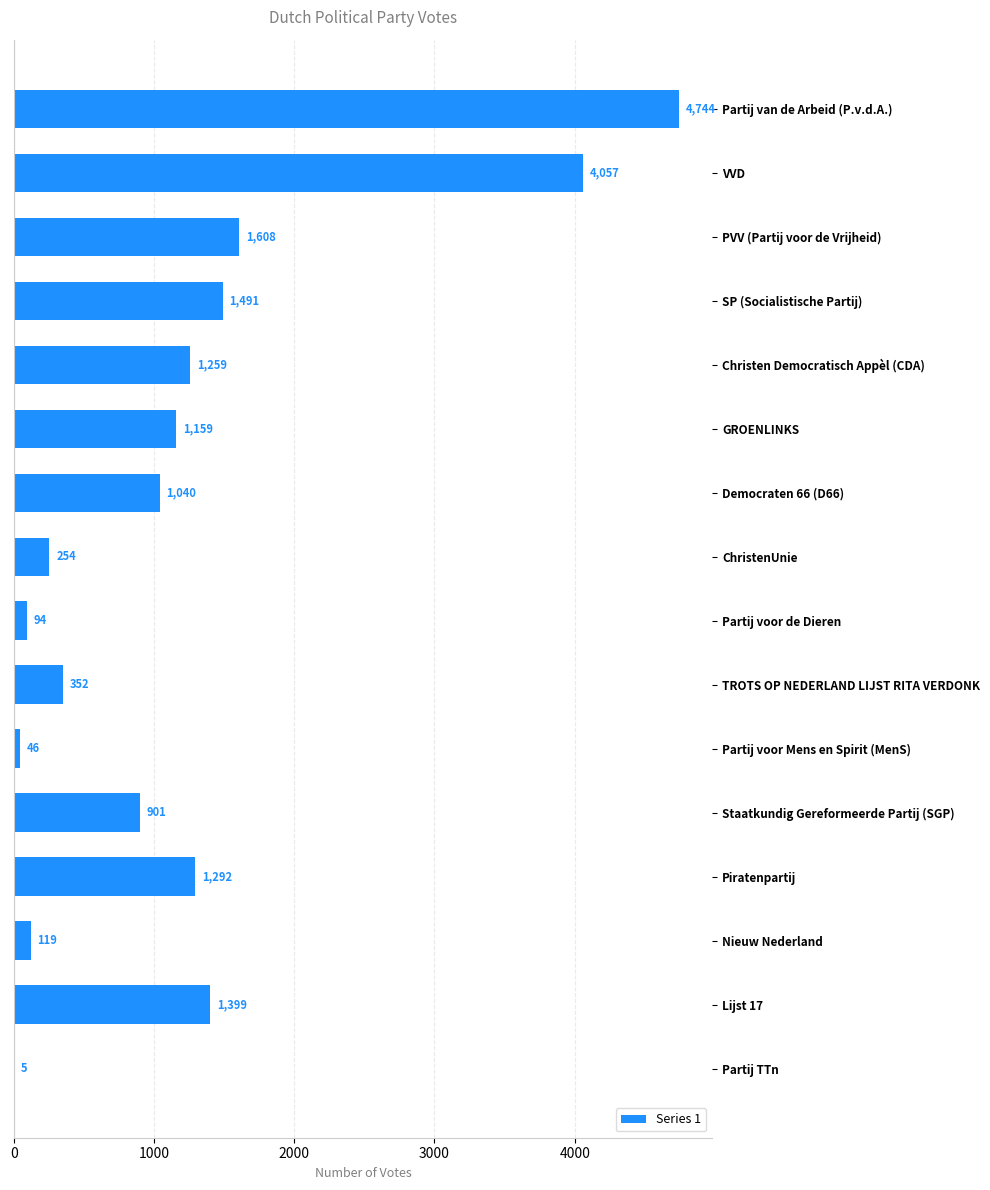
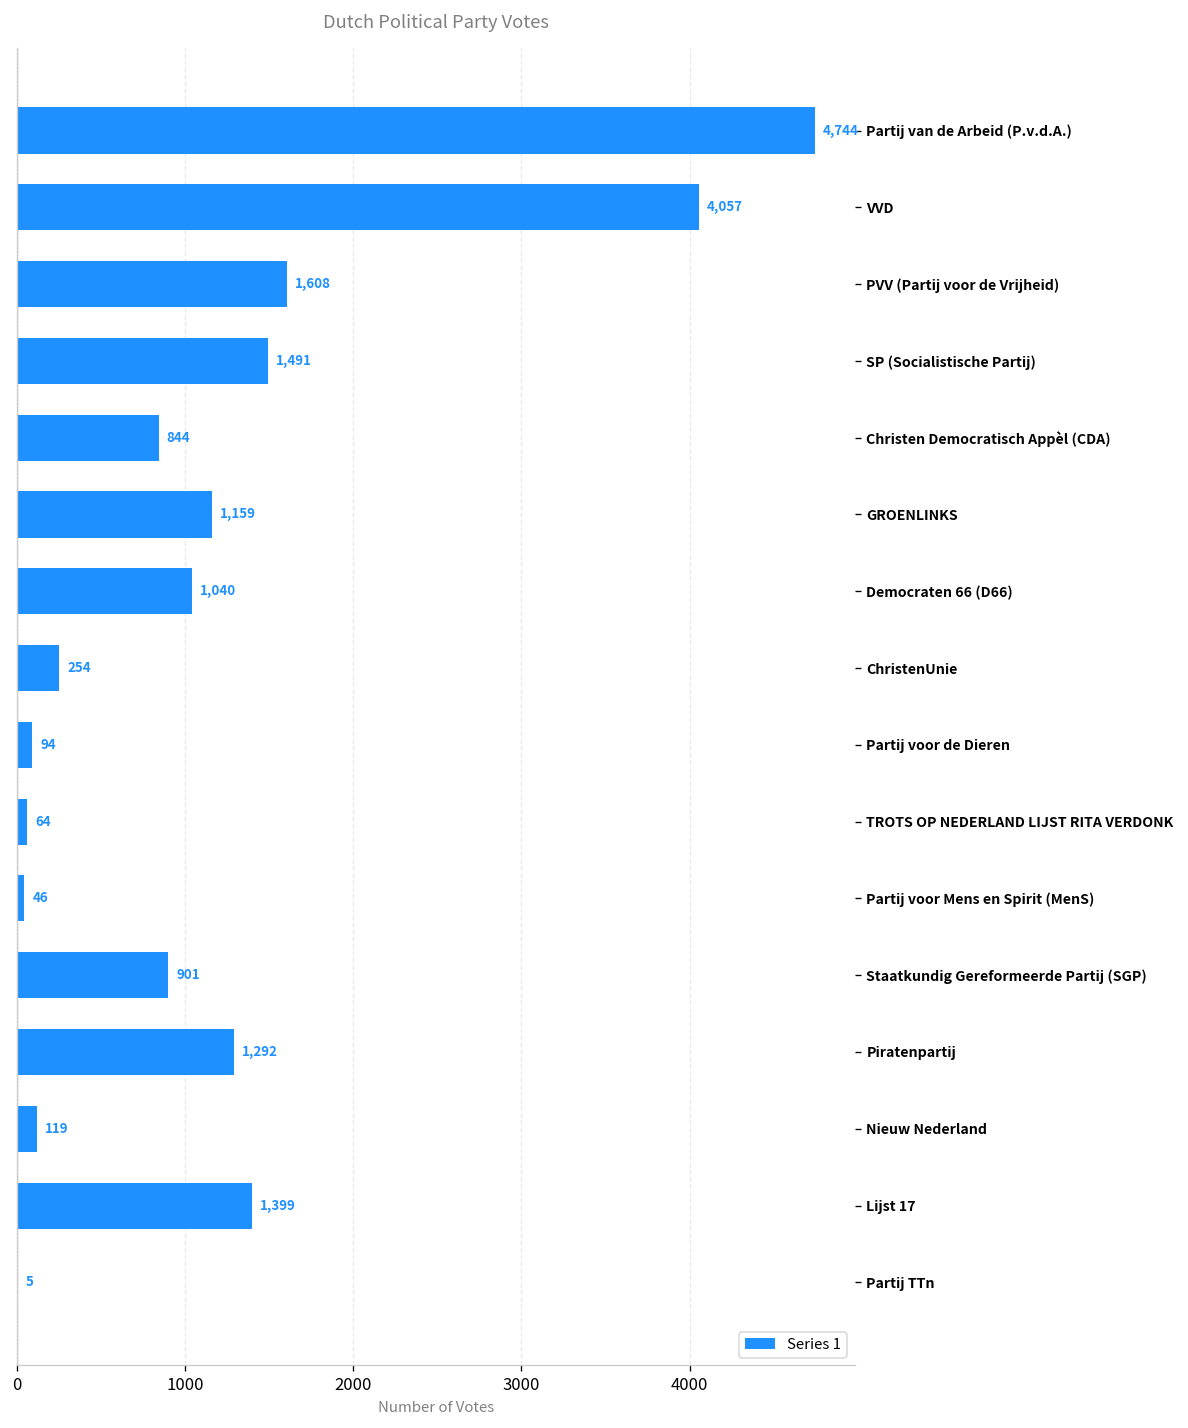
  {
    "Partij van de Arbeid (P.v.d.A.)": "4,744",
    "VVD": "4,057",
    "PVV (Partij voor de Vrijheid)": "1,608",
    "SP (Socialistische Partij)": "1,491",
-   "Christen Democratisch Appèl (CDA)": "1,259",
+   "Christen Democratisch Appèl (CDA)": "844",
    "GROENLINKS": "1,159",
    "Democraten 66 (D66)": "1,040",
    "ChristenUnie": "254",
    "Partij voor de Dieren": "94",
-   "TROTS OP NEDERLAND LIJST RITA VERDONK": "352",
+   "TROTS OP NEDERLAND LIJST RITA VERDONK": "64",
    "Partij voor Mens en Spirit (MenS)": "46",
    "Staatkundig Gereformeerde Partij (SGP)": "901",
    "Piratenpartij": "1,292",
    "Nieuw Nederland": "119",
    "Lijst 17": "1,399",
    "Partij TTn": "5"
  }
